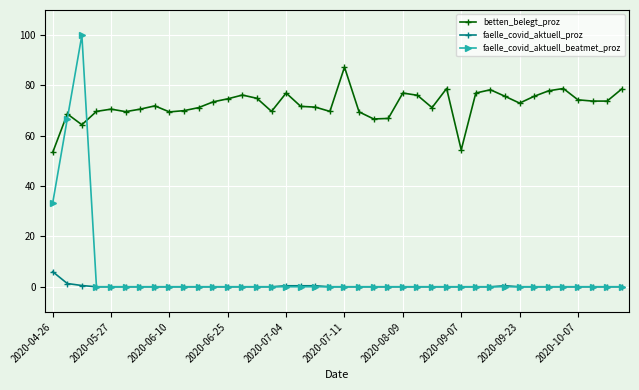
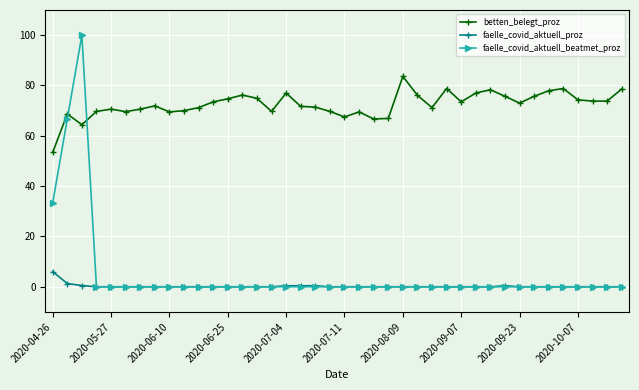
  {
    "betten_belegt_proz": {
      "2020-04-26": 53,
      "2020-05-27": 71,
      "2020-06-10": 70,
      "2020-06-25": 75,
      "2020-07-04": 77,
-     "2020-07-11": 87,
-     "2020-08-09": 77,
-     "2020-09-07": 54,
+     "2020-07-11": 68,
+     "2020-08-09": 84,
+     "2020-09-07": 74,
      "2020-09-23": 73,
      "2020-10-07": 74
    },
    "faelle_covid_aktuell_proz": {
      "2020-04-26": 6
    },
    "faelle_covid_aktuell_beatmet_proz": {
      "2020-04-26": 33
    }
  }
